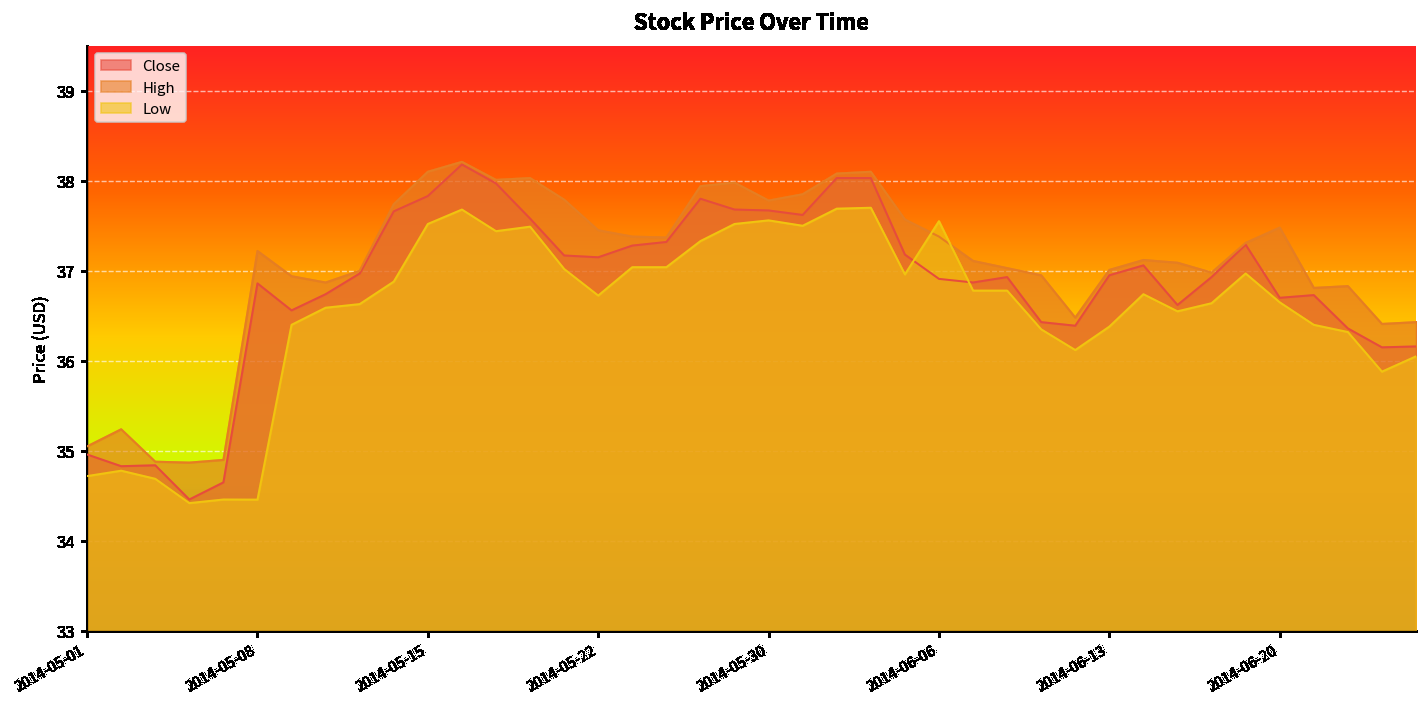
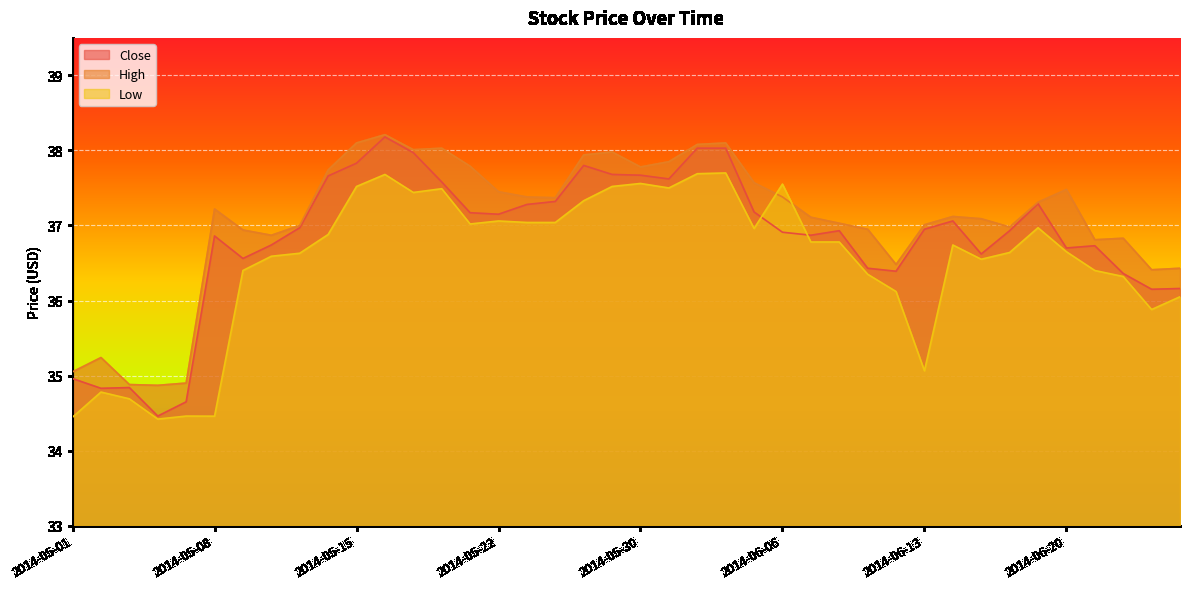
  {
    "Low": {
-     "2014-05-01": 34.7,
+     "2014-05-01": 34.4,
      "2014-05-08": 34.5,
      "2014-05-15": 37.5,
-     "2014-05-22": 36.7,
+     "2014-05-22": 37.1,
      "2014-05-30": 37.6,
      "2014-06-06": 37.6,
-     "2014-06-13": 36.4,
+     "2014-06-13": 35.1,
      "2014-06-20": 36.7
    }
  }
